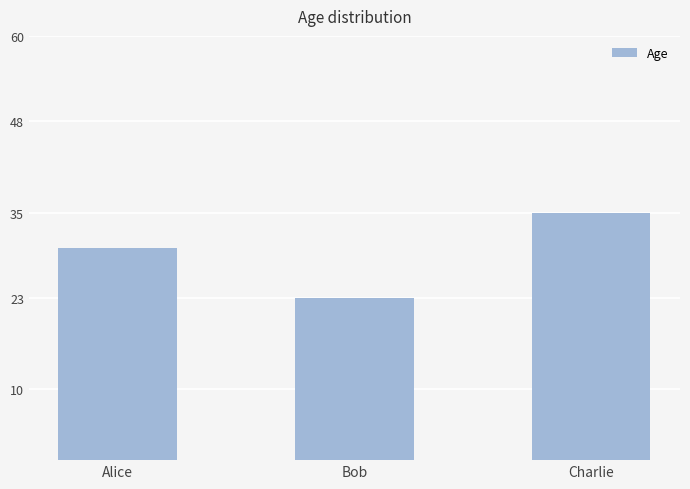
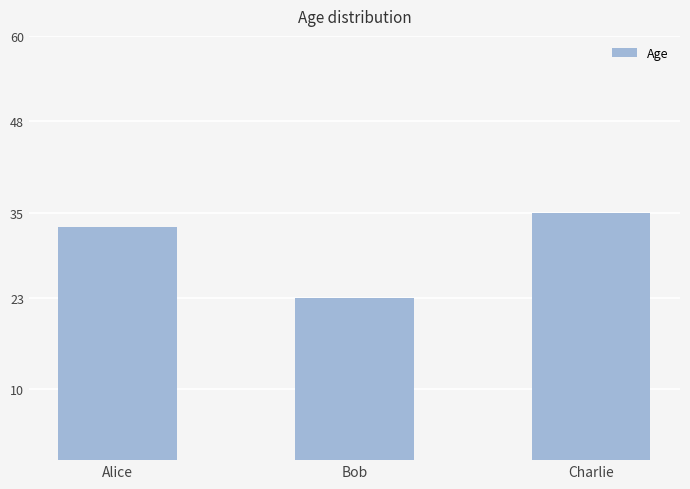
  {
-   "Alice": 30,
+   "Alice": 33,
    "Bob": 23,
    "Charlie": 35
  }
